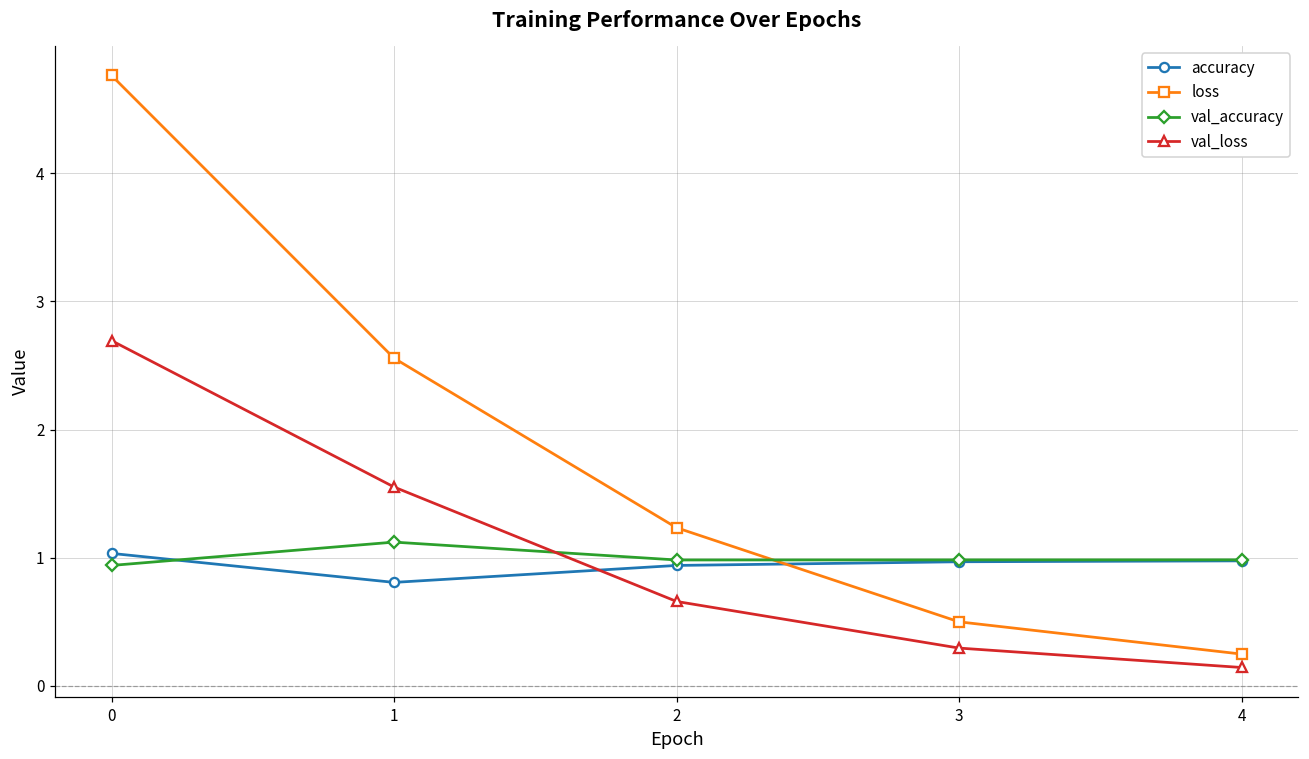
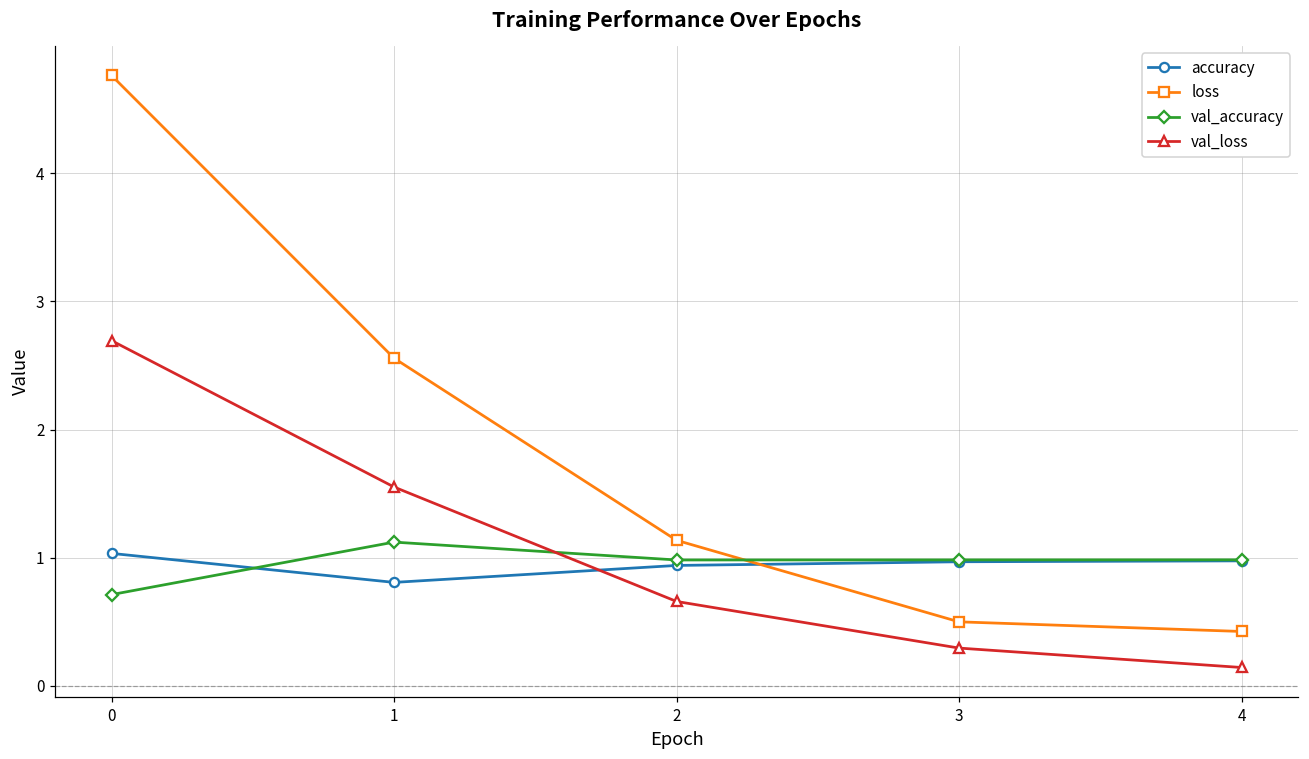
  {
    "accuracy": {
      "0": 1.03,
      "1": 0.81,
      "2": 0.94
    },
    "loss": {
      "0": 4.76,
      "1": 2.56,
-     "2": 1.23,
+     "2": 1.14,
      "3": 0.50,
-     "4": 0.25
+     "4": 0.42
    },
    "val_accuracy": {
-     "0": 0.94,
+     "0": 0.71,
      "1": 1.12,
      "2": 0.98
    },
    "val_loss": {
      "0": 2.69,
      "1": 1.55,
      "2": 0.66,
      "3": 0.29,
      "4": 0.14
    }
  }
